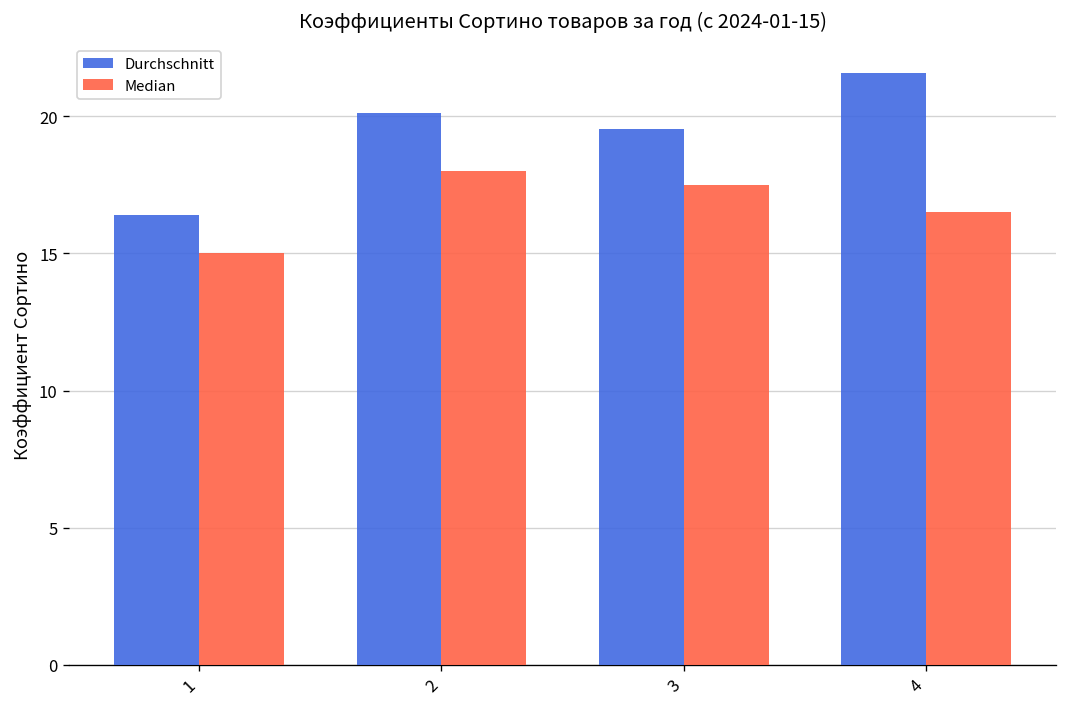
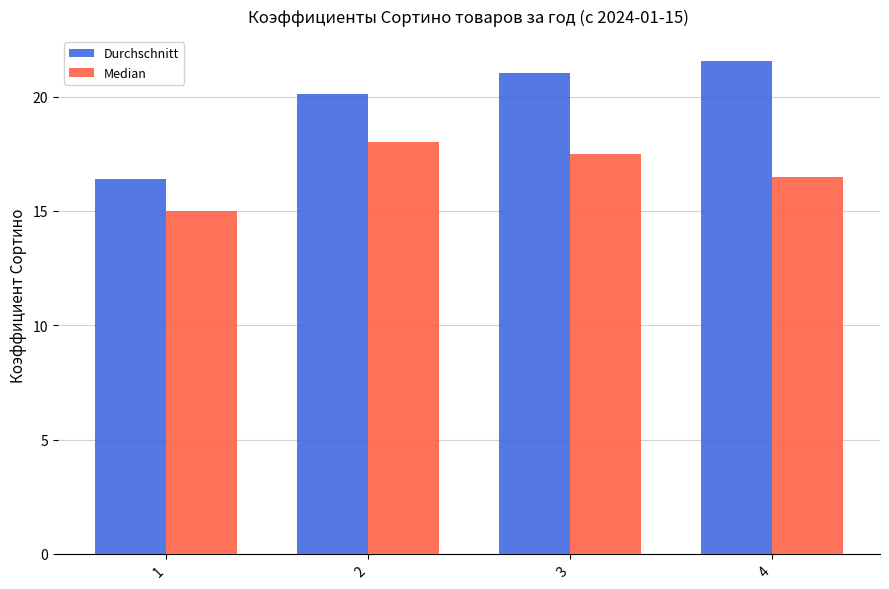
  {
    "Durchschnitt": {
      "1": 16.4,
      "2": 20.1,
-     "3": 19.5,
+     "3": 21.0,
      "4": 21.6
    },
    "Median": {
      "1": 15.0,
      "2": 18.0,
      "3": 17.5,
      "4": 16.5
    }
  }
